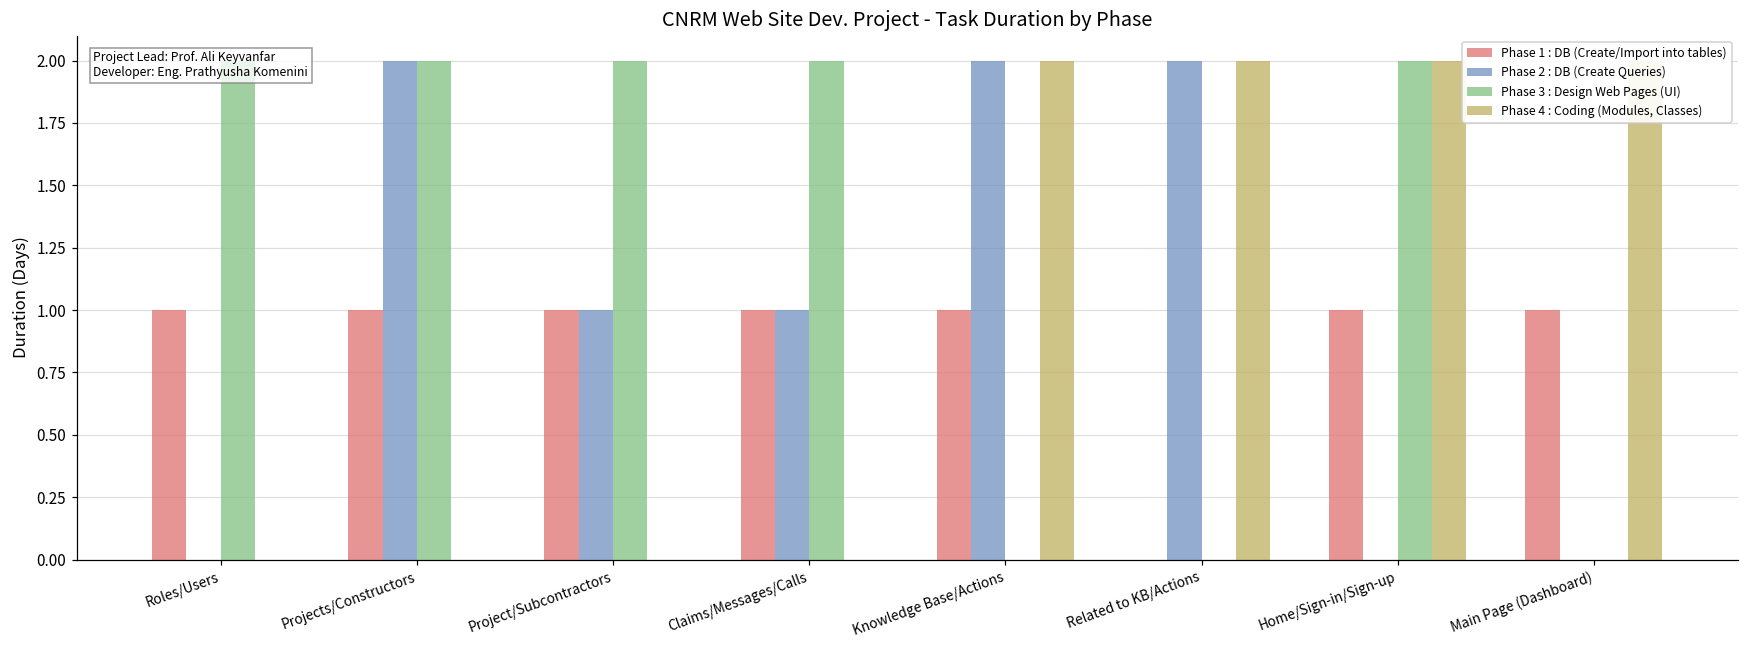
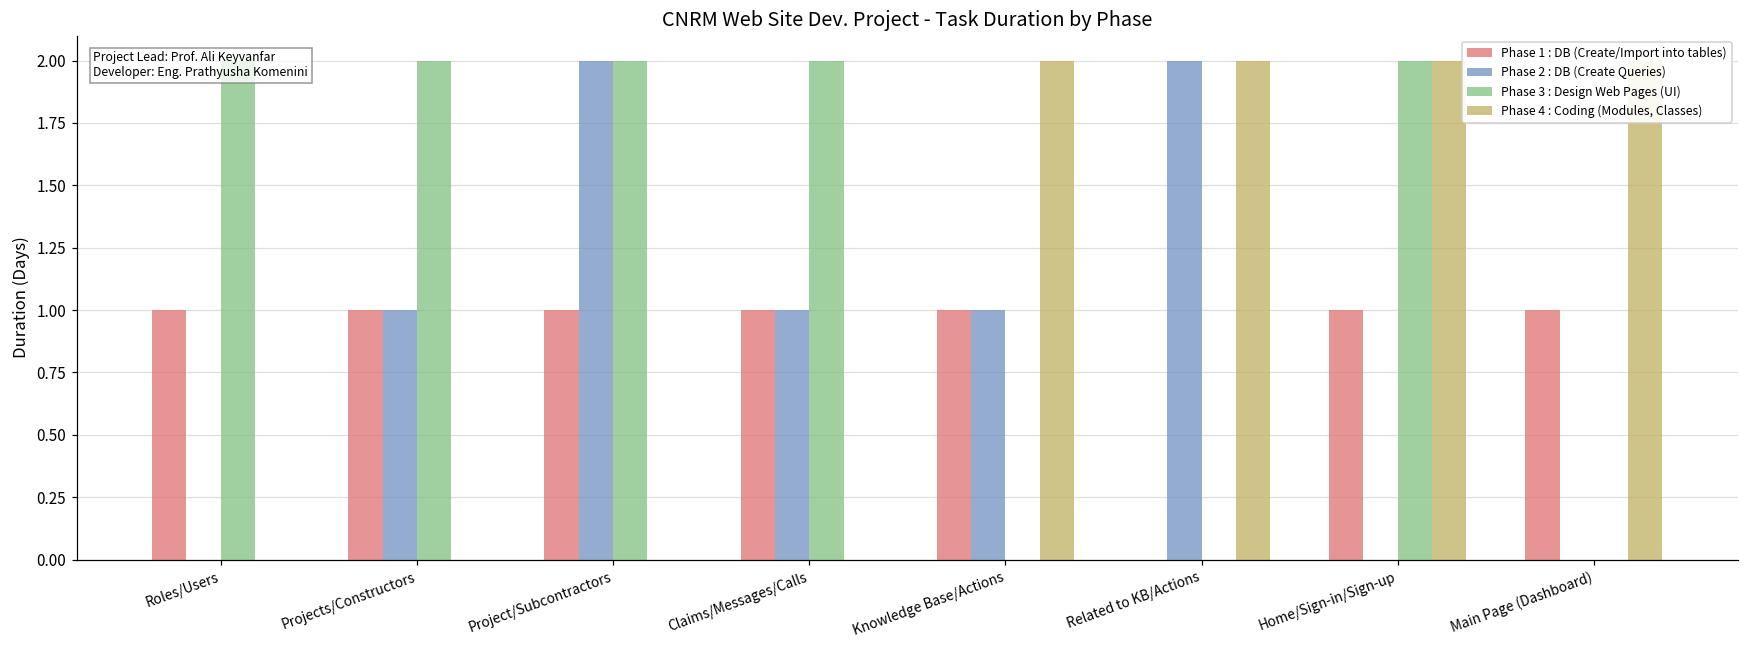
  {
    "Phase 1 : DB (Create/Import into tables)": {
      "Roles/Users": 1,
      "Projects/Constructors": 1,
      "Project/Subcontractors": 1,
      "Claims/Messages/Calls": 1,
      "Knowledge Base/Actions": 1,
      "Related to KB/Actions": 0,
      "Home/Sign-in/Sign-up": 1,
      "Main Page (Dashboard)": 1
    },
    "Phase 2 : DB (Create Queries)": {
      "Roles/Users": 0,
-     "Projects/Constructors": 2,
-     "Project/Subcontractors": 1,
+     "Projects/Constructors": 1,
+     "Project/Subcontractors": 2,
      "Claims/Messages/Calls": 1,
-     "Knowledge Base/Actions": 2,
+     "Knowledge Base/Actions": 1,
      "Related to KB/Actions": 2,
      "Home/Sign-in/Sign-up": 0,
      "Main Page (Dashboard)": 0
    },
    "Phase 3 : Design Web Pages (UI)": {
      "Projects/Constructors": 2,
      "Project/Subcontractors": 2,
      "Claims/Messages/Calls": 2,
      "Knowledge Base/Actions": 0,
      "Related to KB/Actions": 0,
      "Home/Sign-in/Sign-up": 2,
      "Main Page (Dashboard)": 0
    },
    "Phase 4 : Coding (Modules, Classes)": {
      "Roles/Users": 0,
      "Projects/Constructors": 0,
      "Project/Subcontractors": 0,
      "Claims/Messages/Calls": 0,
      "Knowledge Base/Actions": 2,
      "Related to KB/Actions": 2,
      "Home/Sign-in/Sign-up": 2
    }
  }
